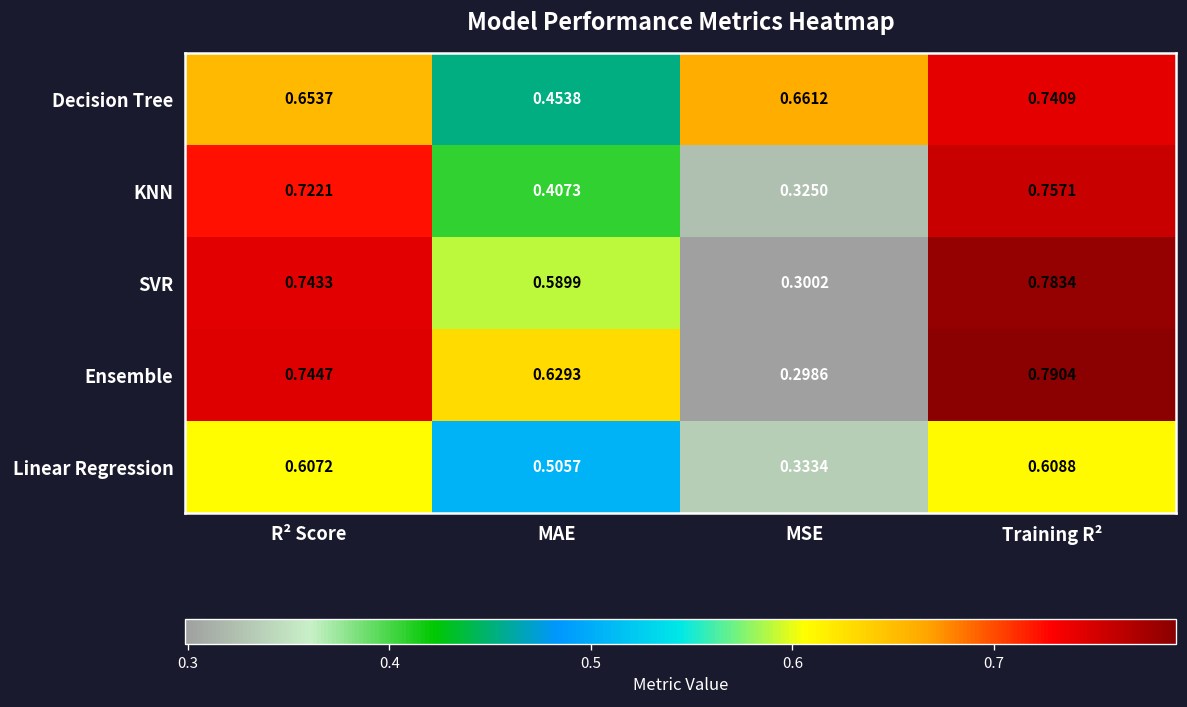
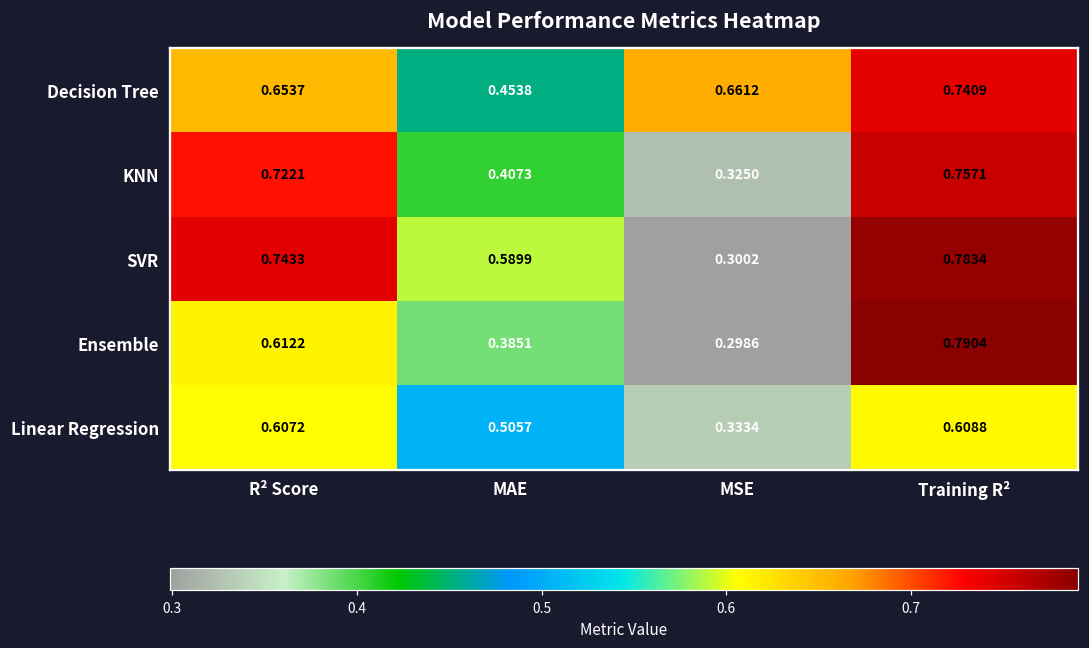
  {
    "Decision Tree": {
      "R² Score": 0.6537,
      "MAE": 0.4538,
      "MSE": 0.6612,
      "Training R²": 0.7409
    },
    "KNN": {
      "R² Score": 0.7221,
      "MAE": 0.4073,
      "MSE": 0.3250,
      "Training R²": 0.7571
    },
    "SVR": {
      "R² Score": 0.7433,
      "MAE": 0.5899,
      "MSE": 0.3002,
      "Training R²": 0.7834
    },
    "Ensemble": {
-     "R² Score": 0.7447,
-     "MAE": 0.6293,
+     "R² Score": 0.6122,
+     "MAE": 0.3851,
      "MSE": 0.2986,
      "Training R²": 0.7904
    },
    "Linear Regression": {
      "R² Score": 0.6072,
      "MAE": 0.5057,
      "MSE": 0.3334,
      "Training R²": 0.6088
    }
  }
